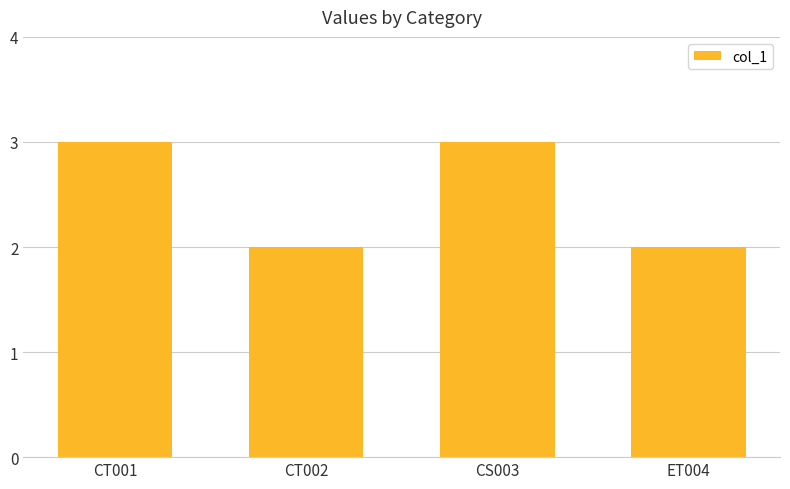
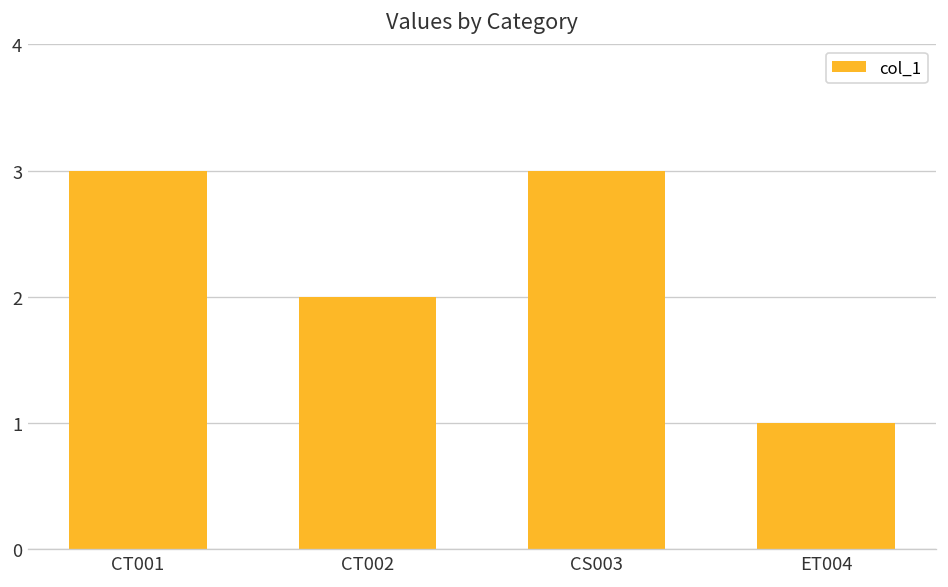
  {
    "CT001": 3,
    "CT002": 2,
    "CS003": 3,
-   "ET004": 2
+   "ET004": 1
  }
